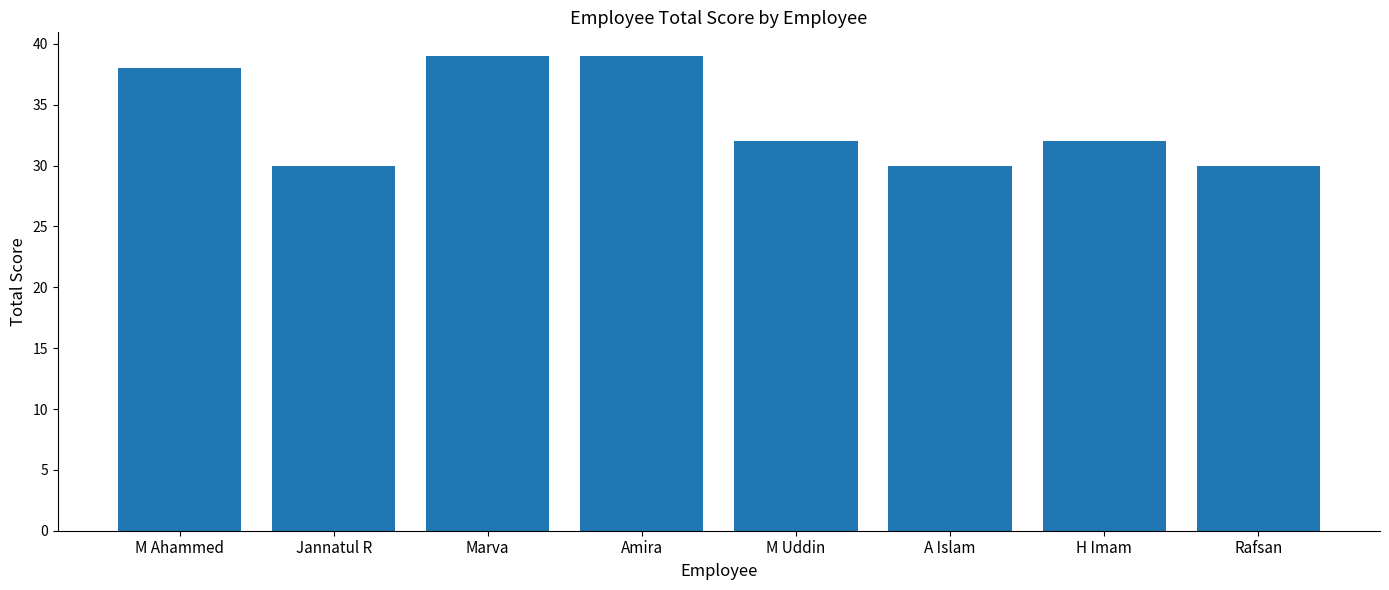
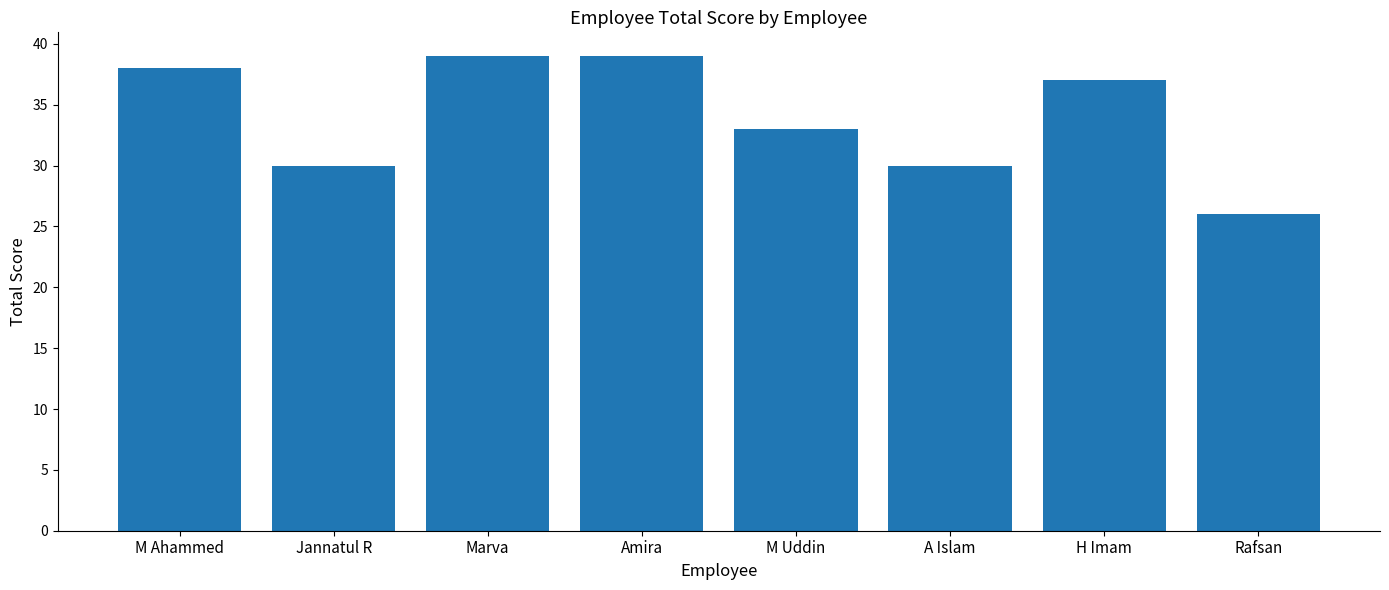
  {
    "M Ahammed": 38,
    "Jannatul R": 30,
    "Marva": 39,
    "Amira": 39,
-   "M Uddin": 32,
+   "M Uddin": 33,
    "A Islam": 30,
-   "H Imam": 32,
-   "Rafsan": 30
+   "H Imam": 37,
+   "Rafsan": 26
  }
